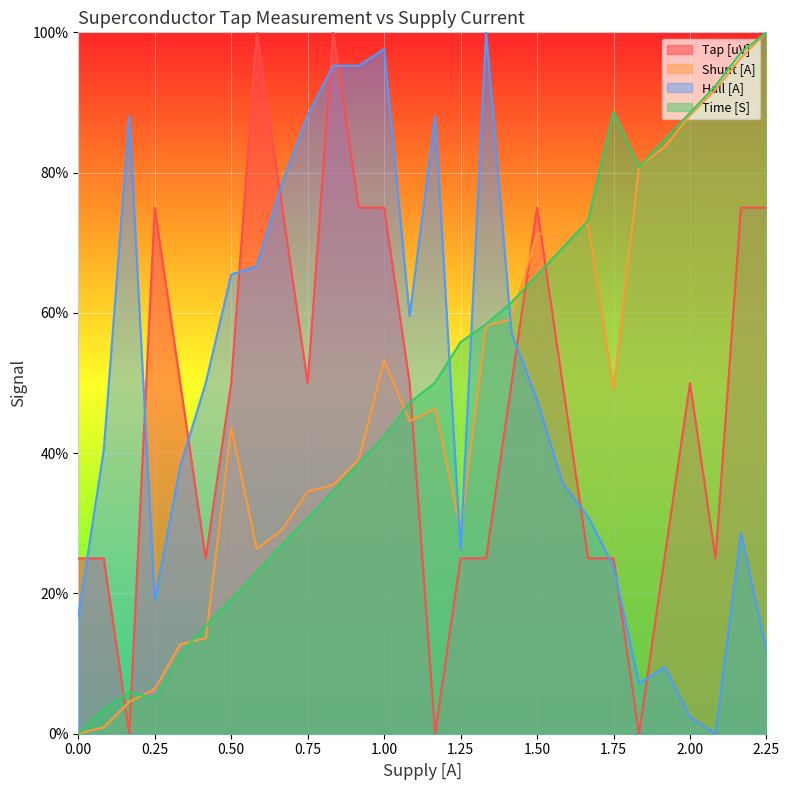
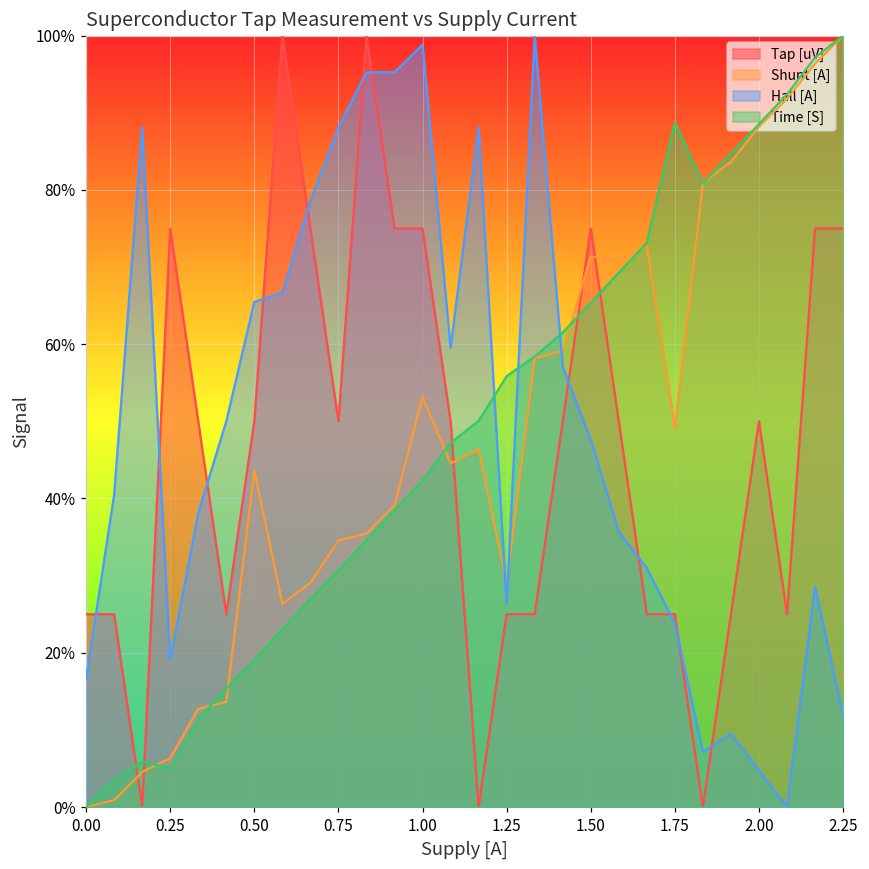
  {
    "Tap [uV]": {
      "0.00": "25%",
      "0.25": "75%",
      "0.50": "50%",
      "0.75": "50%",
      "1.00": "75%",
      "1.25": "25%",
      "1.50": "75%",
      "1.75": "25%",
      "2.00": "50%",
      "2.25": "75%"
    },
    "Shunt [A]": {
      "0.25": "6%",
      "0.50": "44%",
      "0.75": "35%",
      "1.00": "53%",
      "1.25": "29%",
      "1.50": "71%",
      "1.75": "49%"
    },
    "Hall [A]": {
      "0.00": "17%",
      "0.25": "19%",
      "0.50": "65%",
      "0.75": "88%",
-     "1.00": "98%",
+     "1.00": "99%",
      "1.25": "26%",
      "1.50": "48%",
      "1.75": "24%",
-     "2.00": "2%",
+     "2.00": "5%",
      "2.25": "12%"
    },
    "Time [S]": {
      "0.25": "5%",
      "0.50": "19%",
      "0.75": "31%",
      "1.00": "42%",
      "1.25": "56%",
      "1.50": "65%",
      "1.75": "89%"
    }
  }
